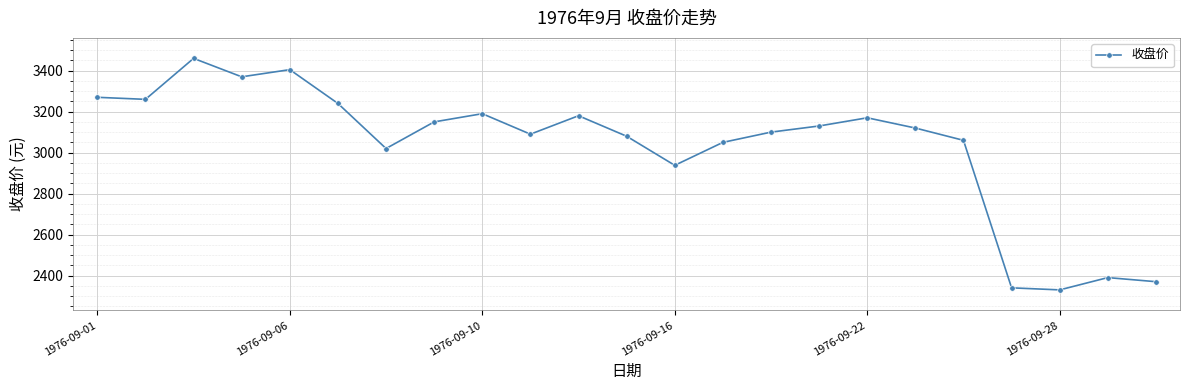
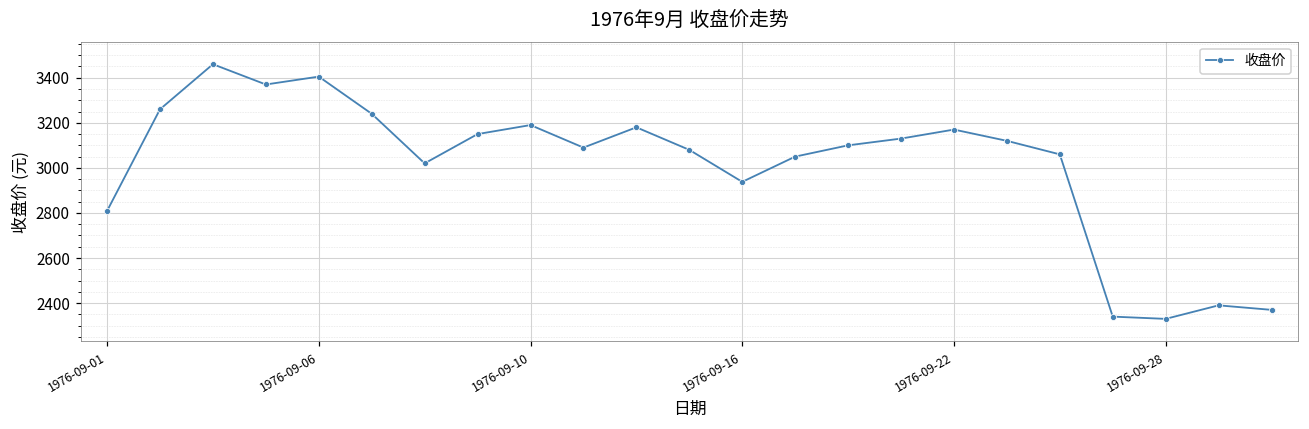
  {
-   "1976-09-01": 3270,
+   "1976-09-01": 2810,
    "1976-09-06": 3410,
    "1976-09-10": 3190,
    "1976-09-16": 2940,
    "1976-09-22": 3170,
    "1976-09-28": 2330
  }
